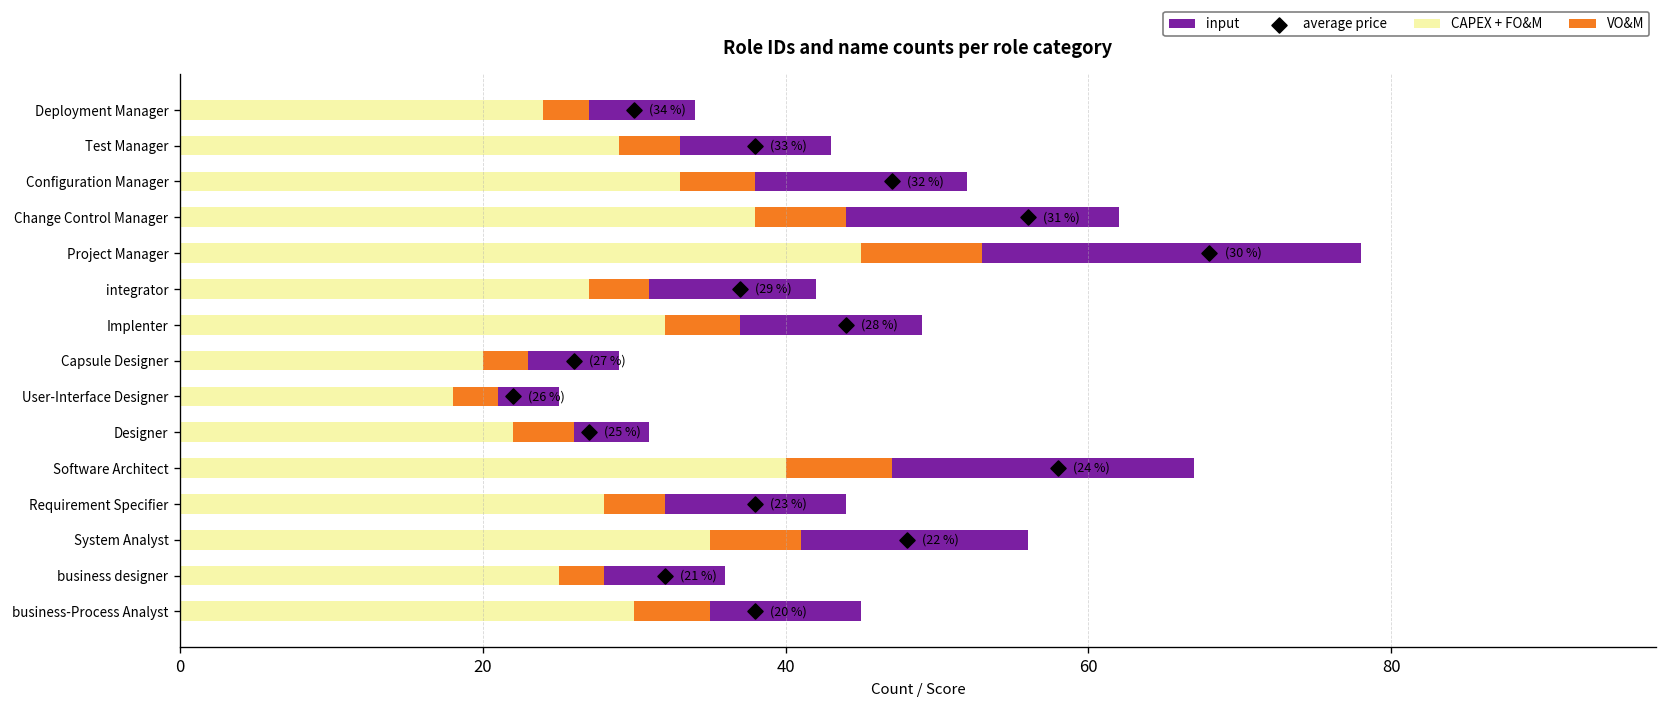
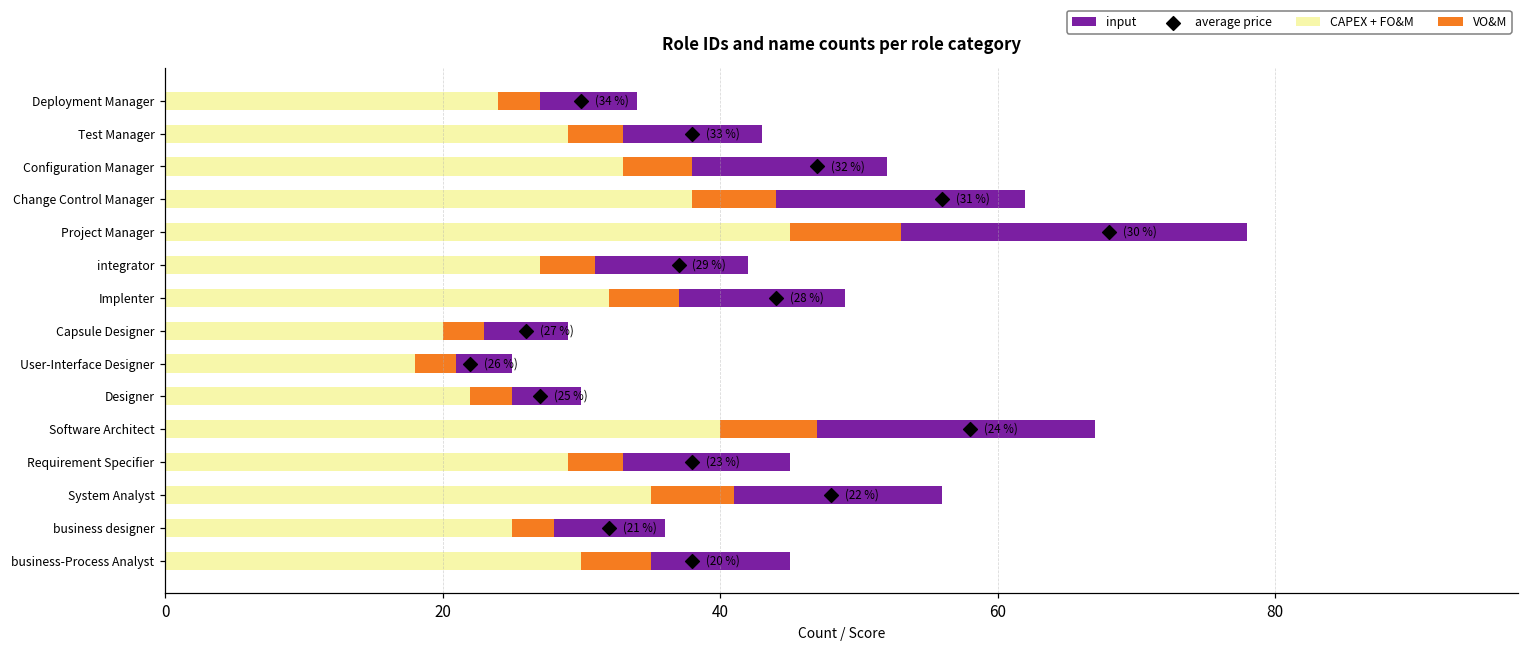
  {
    "CAPEX + FO&M": {
      "Deployment Manager": 24,
      "Test Manager": 29,
      "Configuration Manager": 33,
      "Change Control Manager": 38,
      "Project Manager": 45,
      "integrator": 27,
      "Implenter": 32,
      "Capsule Designer": 20,
      "User-Interface Designer": 18,
      "Designer": 22,
      "Software Architect": 40,
-     "Requirement Specifier": 28,
+     "Requirement Specifier": 29,
      "System Analyst": 35,
      "business designer": 25,
      "business-Process Analyst": 30
    },
    "VO&M": {
      "Deployment Manager": 3,
      "Test Manager": 4,
      "Configuration Manager": 5,
      "Change Control Manager": 6,
      "Project Manager": 8,
      "integrator": 4,
      "Implenter": 5,
      "Capsule Designer": 3,
      "User-Interface Designer": 3,
-     "Designer": 4,
+     "Designer": 3,
      "Software Architect": 7,
      "Requirement Specifier": 4,
      "System Analyst": 6,
      "business designer": 3,
      "business-Process Analyst": 5
    }
  }
